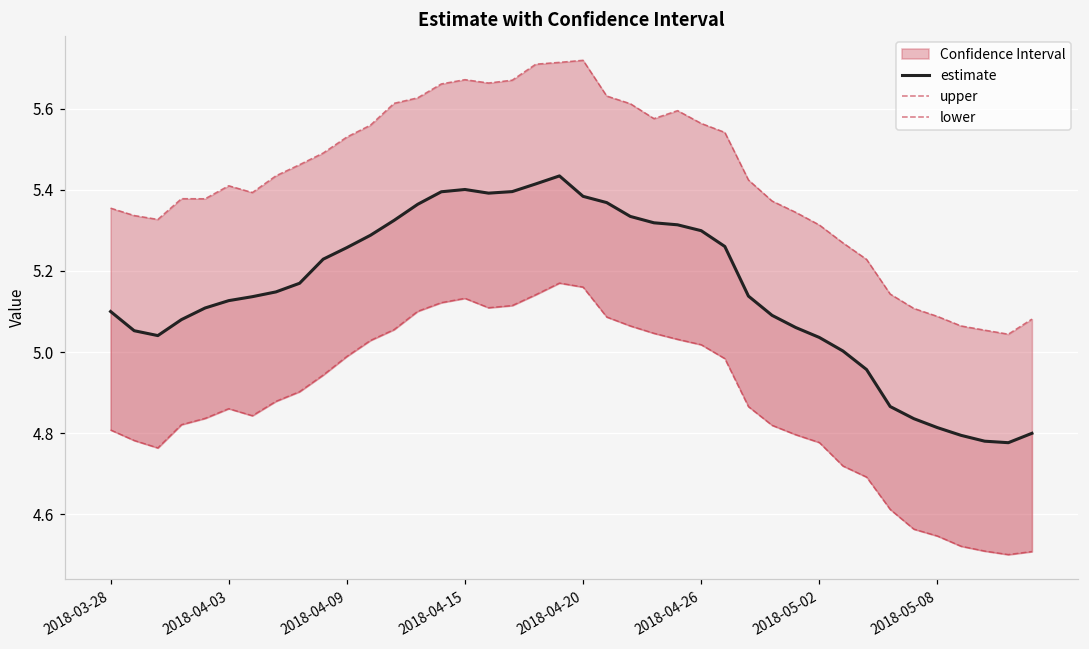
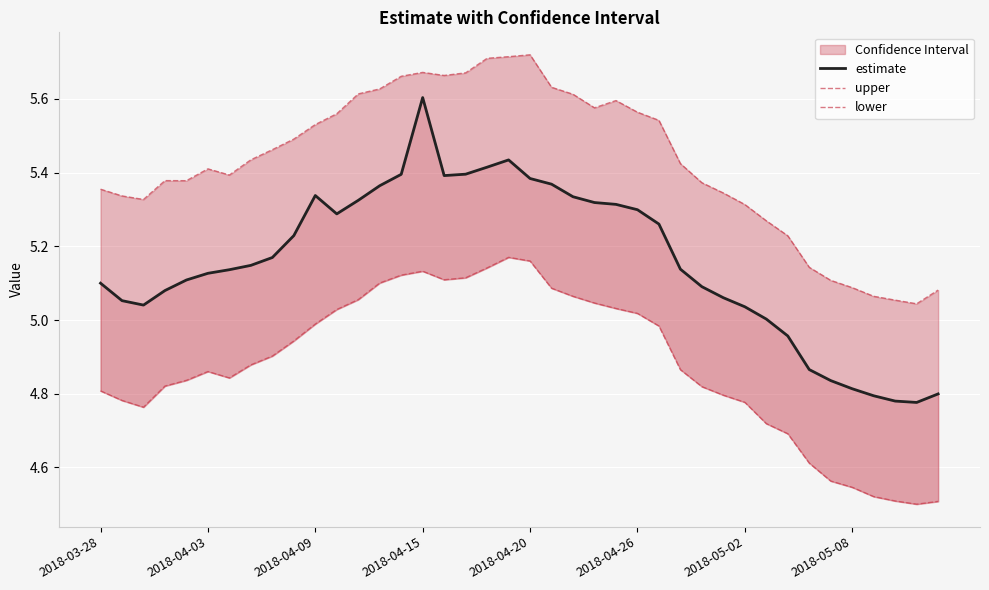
  {
    "estimate": {
      "2018-03-28": 5.10,
      "2018-04-03": 5.13,
-     "2018-04-09": 5.26,
-     "2018-04-15": 5.40,
+     "2018-04-09": 5.34,
+     "2018-04-15": 5.60,
      "2018-04-20": 5.38,
      "2018-04-26": 5.30,
      "2018-05-02": 5.04,
      "2018-05-08": 4.81
    }
  }
